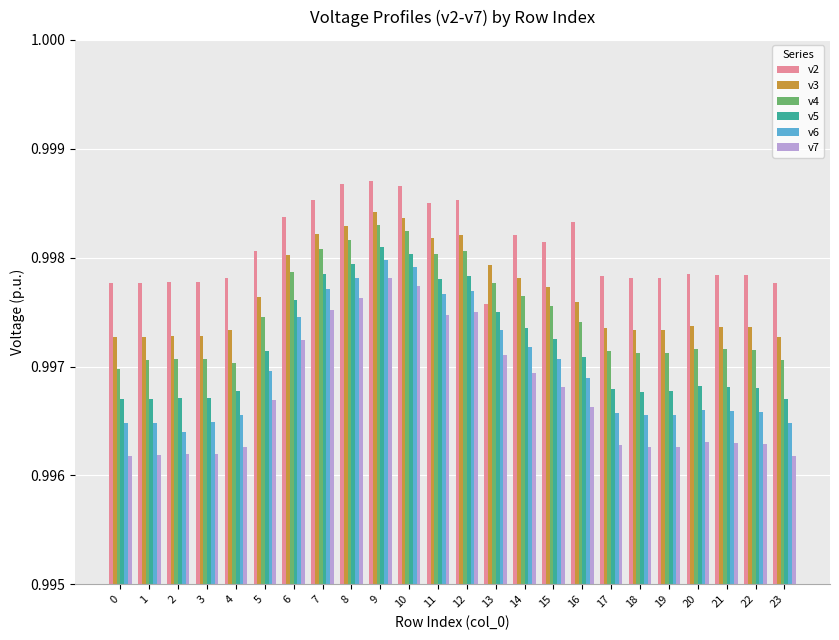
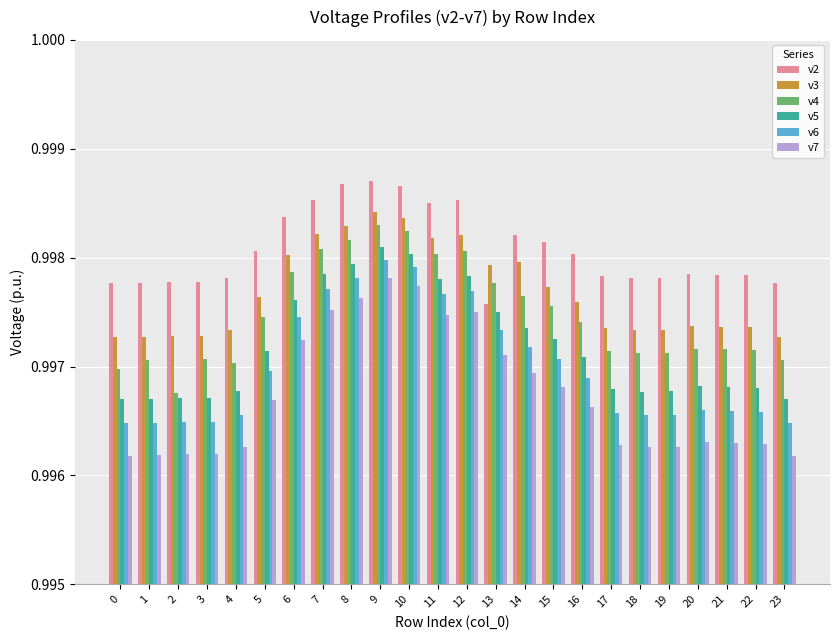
  {
    "v2": {
      "0": 0.99776,
      "1": 0.99777,
      "2": 0.99777,
      "3": 0.99777,
      "4": 0.99781,
      "5": 0.99806,
      "6": 0.99838,
      "7": 0.99853,
      "8": 0.99867,
      "9": 0.99870,
      "10": 0.99866,
      "11": 0.99850,
      "12": 0.99853,
      "13": 0.99758,
      "14": 0.99821,
      "15": 0.99814,
-     "16": 0.99832,
+     "16": 0.99803,
      "17": 0.99783,
      "18": 0.99781,
      "19": 0.99782,
      "20": 0.99785,
      "21": 0.99784,
      "22": 0.99784,
      "23": 0.99776
    },
    "v3": {
      "0": 0.99727,
      "1": 0.99728,
      "2": 0.99728,
      "3": 0.99728,
      "4": 0.99733,
      "5": 0.99764,
      "6": 0.99802,
      "7": 0.99821,
      "8": 0.99829,
      "9": 0.99842,
      "10": 0.99837,
      "11": 0.99818,
      "12": 0.99820,
      "13": 0.99793,
-     "14": 0.99782,
+     "14": 0.99796,
      "15": 0.99773,
      "16": 0.99760,
      "17": 0.99735,
      "18": 0.99733,
      "19": 0.99734,
      "20": 0.99737,
      "21": 0.99737,
      "22": 0.99736,
      "23": 0.99727
    },
    "v4": {
      "0": 0.99698,
      "1": 0.99706,
-     "2": 0.99707,
+     "2": 0.99676,
      "3": 0.99707,
      "4": 0.99703,
      "5": 0.99745,
      "6": 0.99787,
      "7": 0.99808,
      "8": 0.99816,
      "9": 0.99830,
      "10": 0.99824,
      "11": 0.99804,
      "12": 0.99806,
      "13": 0.99777,
      "14": 0.99764,
      "15": 0.99755,
      "16": 0.99741,
      "17": 0.99714,
      "18": 0.99712,
      "19": 0.99712,
      "20": 0.99717,
      "21": 0.99716,
      "22": 0.99715,
      "23": 0.99706
    },
    "v5": {
      "0": 0.99670,
      "1": 0.99670,
      "2": 0.99671,
      "3": 0.99671,
      "4": 0.99677,
      "5": 0.99714,
      "6": 0.99761,
      "7": 0.99785,
      "8": 0.99794,
      "9": 0.99810,
      "10": 0.99804,
      "11": 0.99781,
      "12": 0.99783,
      "13": 0.99750,
      "14": 0.99736,
      "15": 0.99725,
      "16": 0.99709,
      "17": 0.99679,
      "18": 0.99677,
      "19": 0.99677,
      "20": 0.99682,
      "21": 0.99681,
      "22": 0.99680,
      "23": 0.99670
    },
    "v6": {
      "0": 0.99648,
      "1": 0.99648,
-     "2": 0.99640,
+     "2": 0.99649,
      "3": 0.99649,
      "4": 0.99656,
      "5": 0.99696,
      "6": 0.99746,
      "7": 0.99771,
      "8": 0.99781,
      "9": 0.99798,
      "10": 0.99791,
      "11": 0.99766,
      "12": 0.99769,
      "13": 0.99733,
      "14": 0.99718,
      "15": 0.99707,
      "16": 0.99689,
      "17": 0.99658,
      "18": 0.99655,
      "19": 0.99656,
      "20": 0.99660,
      "21": 0.99659,
      "22": 0.99659,
      "23": 0.99648
    },
    "v7": {
      "0": 0.99618,
      "1": 0.99618,
      "2": 0.99619,
      "3": 0.99619,
      "4": 0.99626,
      "5": 0.99670,
      "6": 0.99724,
      "7": 0.99752,
      "8": 0.99763,
      "9": 0.99781,
      "10": 0.99774,
      "11": 0.99747,
      "12": 0.99750,
      "13": 0.99711,
      "14": 0.99694,
      "15": 0.99681,
      "16": 0.99663,
      "17": 0.99628,
      "18": 0.99626,
      "19": 0.99626,
      "20": 0.99631,
      "21": 0.99630,
      "22": 0.99629,
      "23": 0.99618
    }
  }
